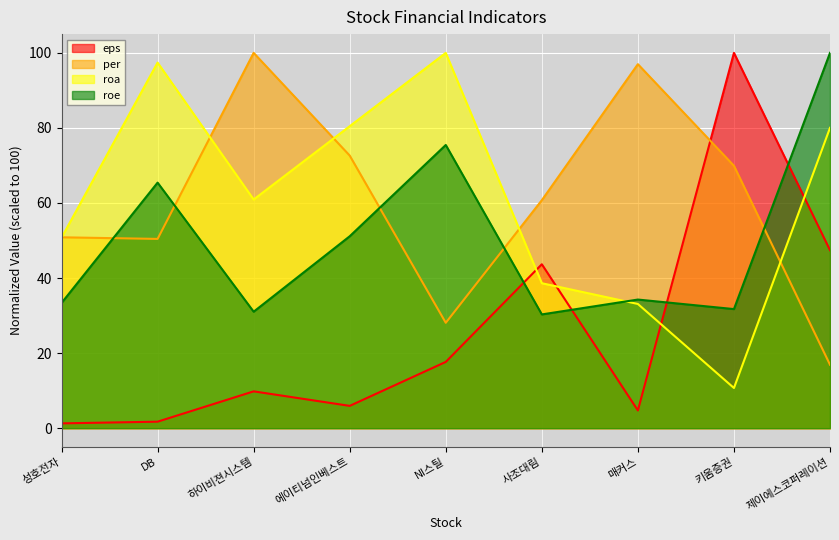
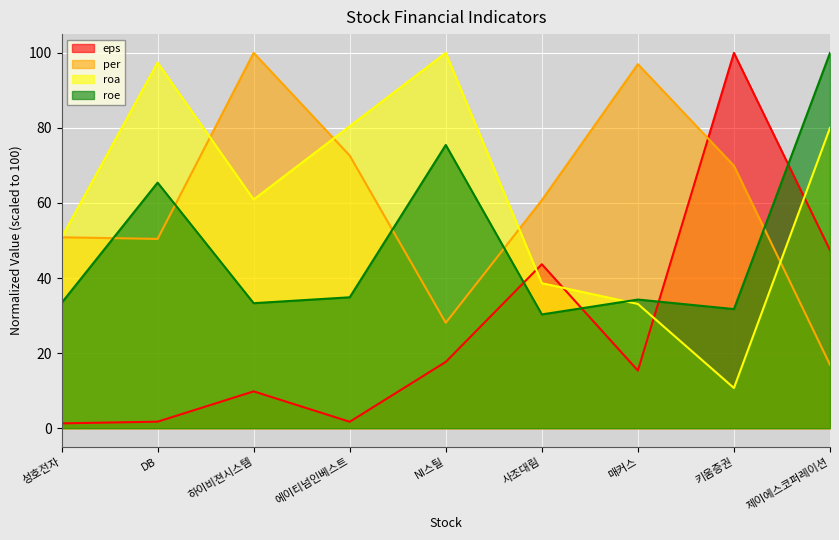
  {
    "eps": {
      "성호전자": 1,
      "DB": 2,
      "하이비젼시스템": 10,
-     "에이티넘인베스트": 6,
+     "에이티넘인베스트": 2,
      "NI스틸": 18,
      "사조대림": 44,
-     "매커스": 5,
+     "매커스": 15,
      "키움증권": 100,
      "제이에스코퍼레이션": 47
    },
    "per": {
      "DB": 50,
      "하이비젼시스템": 100,
      "에이티넘인베스트": 73,
      "NI스틸": 28,
      "사조대림": 61,
      "매커스": 97,
      "키움증권": 70,
      "제이에스코퍼레이션": 17
    },
    "roa": {
      "DB": 97,
      "하이비젼시스템": 61,
      "에이티넘인베스트": 80,
      "NI스틸": 100,
      "사조대림": 39,
      "매커스": 33,
      "키움증권": 11,
      "제이에스코퍼레이션": 80
    },
    "roe": {
      "성호전자": 33,
      "DB": 65,
-     "하이비젼시스템": 31,
-     "에이티넘인베스트": 51,
+     "하이비젼시스템": 33,
+     "에이티넘인베스트": 35,
      "NI스틸": 75,
      "사조대림": 30,
      "매커스": 34,
      "키움증권": 32,
      "제이에스코퍼레이션": 100
    }
  }
